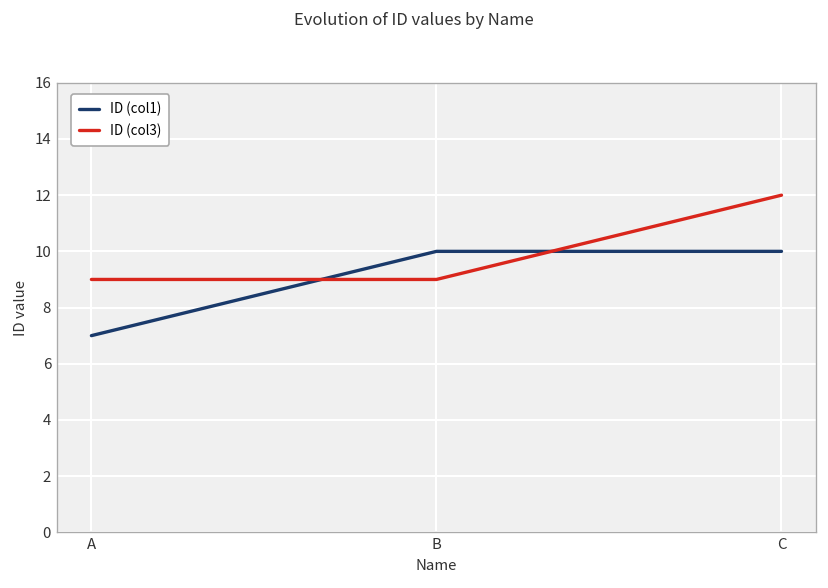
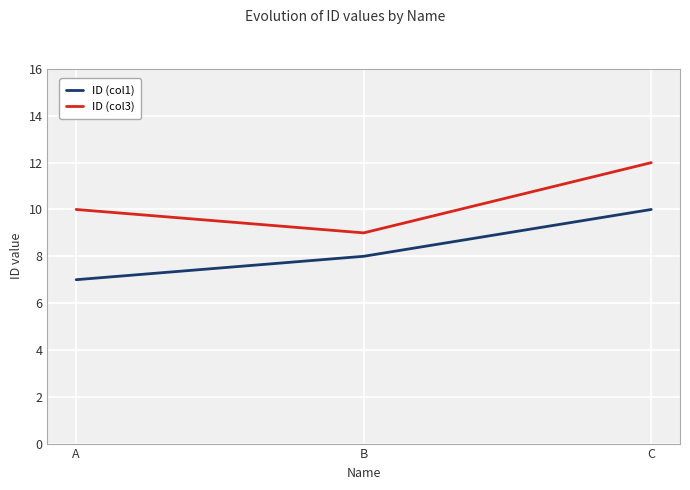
  {
    "ID (col1)": {
      "A": 7,
-     "B": 10,
+     "B": 8,
      "C": 10
    },
    "ID (col3)": {
-     "A": 9,
+     "A": 10,
      "B": 9,
      "C": 12
    }
  }
